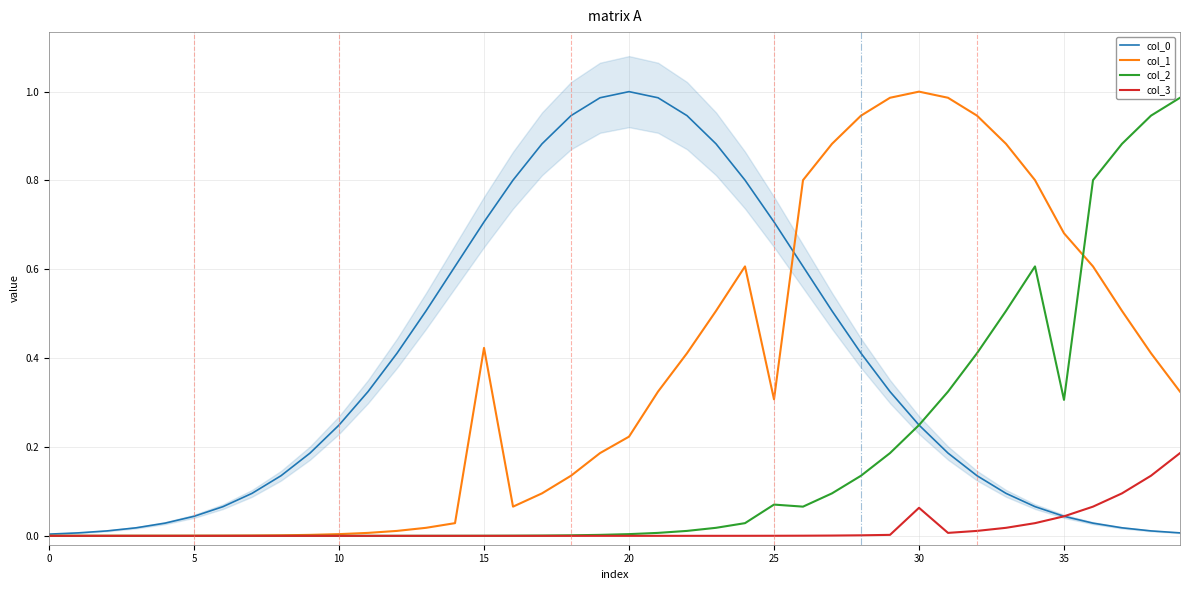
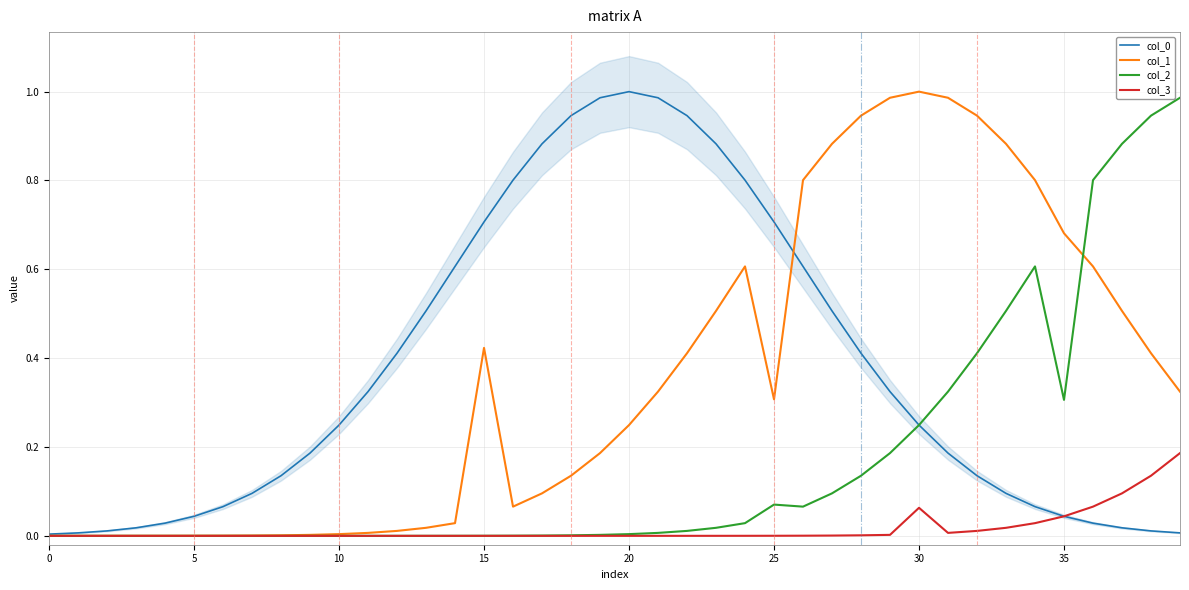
  {
    "col_1": {
      "15": 0.42,
-     "20": 0.22,
+     "20": 0.25,
      "25": 0.31,
      "30": 1.00,
      "35": 0.68
    },
    "col_2": {
      "25": 0.07,
      "35": 0.31
    },
    "col_3": {
      "25": 0.00,
      "30": 0.06
    }
  }
